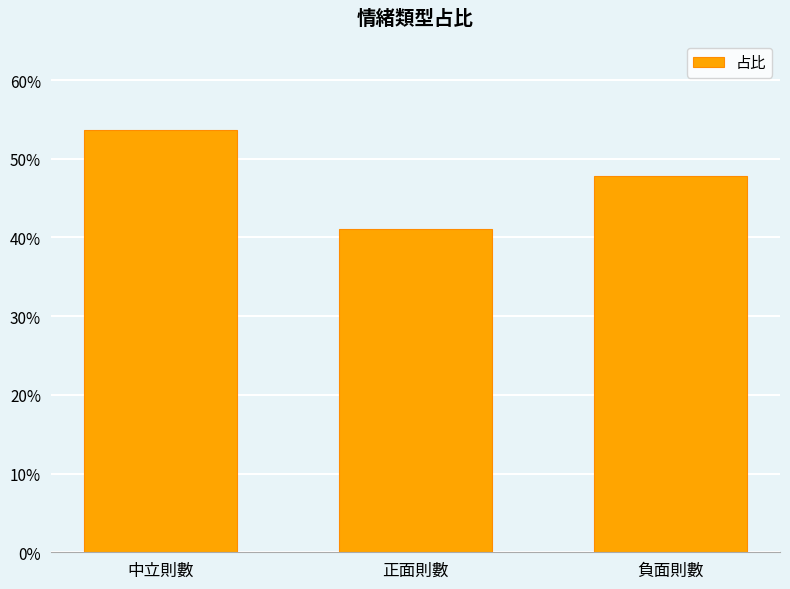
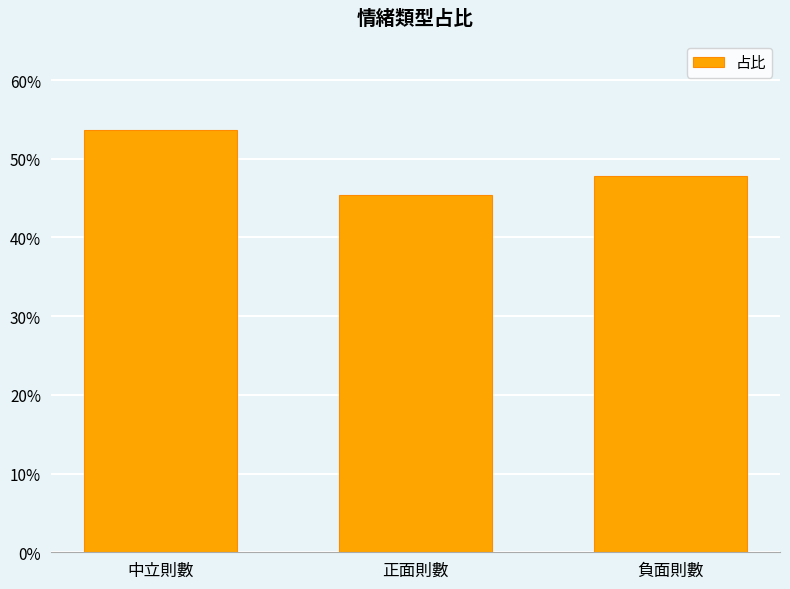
  {
    "中立則數": "54%",
-   "正面則數": "41%",
+   "正面則數": "45%",
    "負面則數": "48%"
  }
